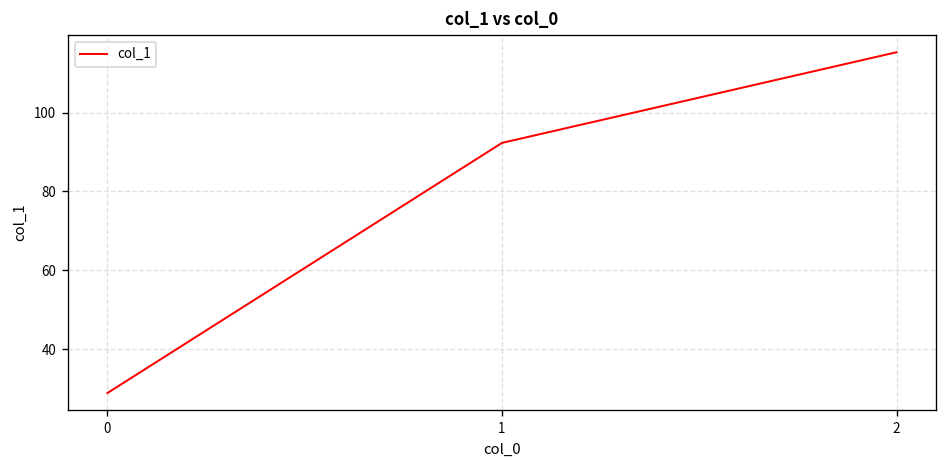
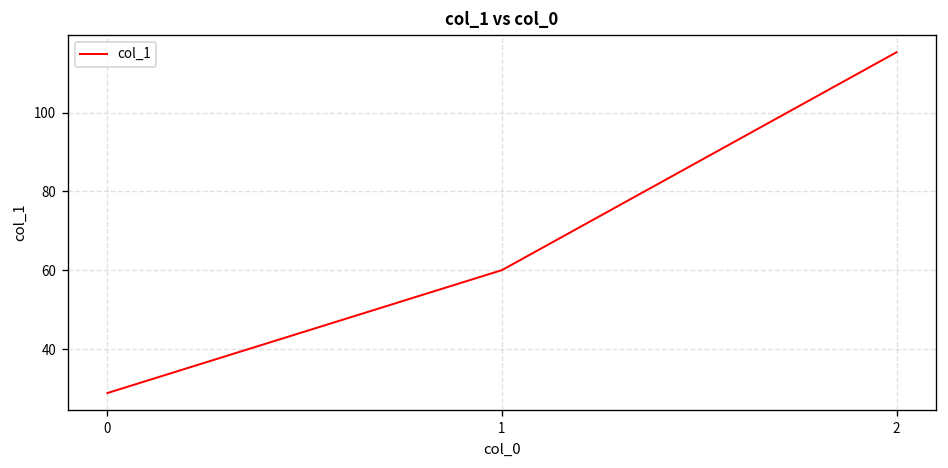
  {
    "0": 29,
-   "1": 92,
+   "1": 60,
    "2": 115
  }
